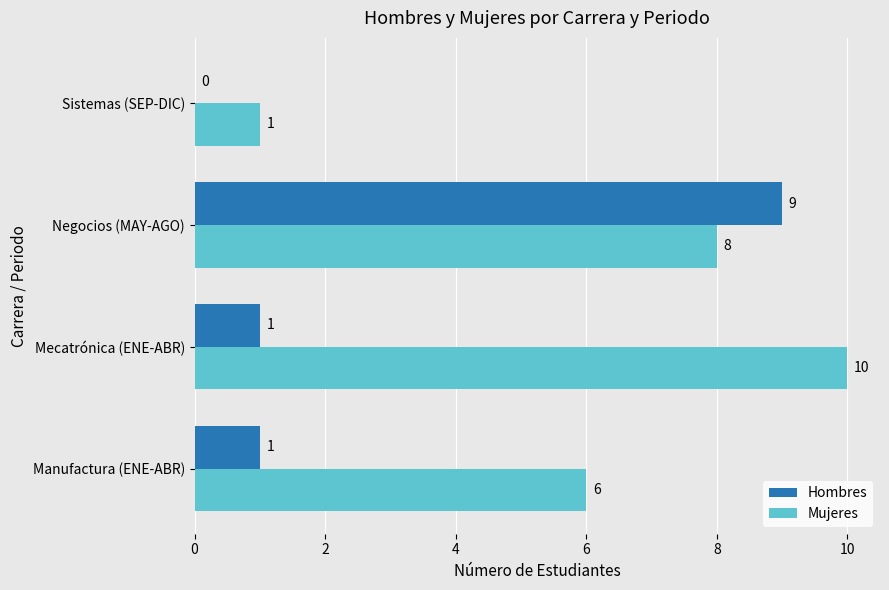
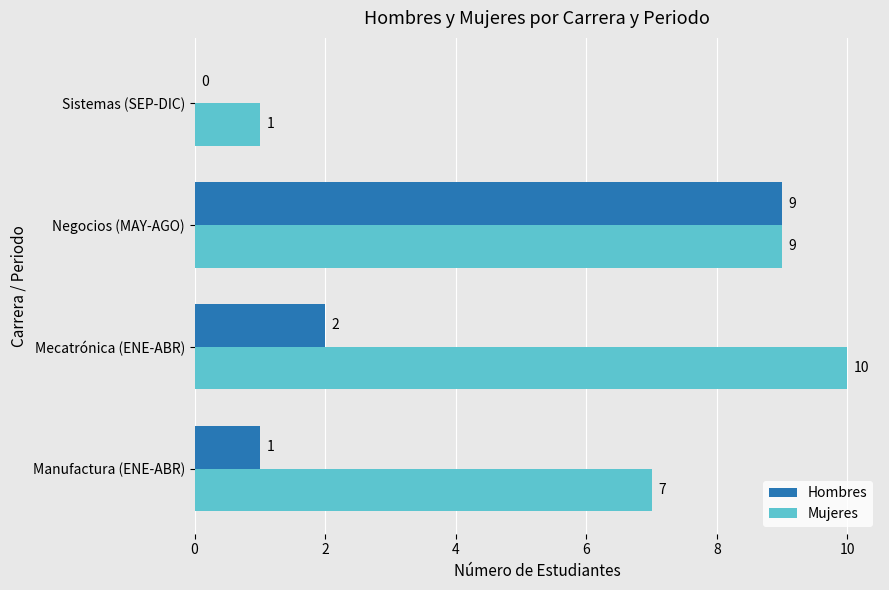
  {
    "Hombres": {
      "Sistemas (SEP-DIC)": 0,
      "Negocios (MAY-AGO)": 9,
-     "Mecatrónica (ENE-ABR)": 1,
+     "Mecatrónica (ENE-ABR)": 2,
      "Manufactura (ENE-ABR)": 1
    },
    "Mujeres": {
      "Sistemas (SEP-DIC)": 1,
-     "Negocios (MAY-AGO)": 8,
+     "Negocios (MAY-AGO)": 9,
      "Mecatrónica (ENE-ABR)": 10,
-     "Manufactura (ENE-ABR)": 6
+     "Manufactura (ENE-ABR)": 7
    }
  }
